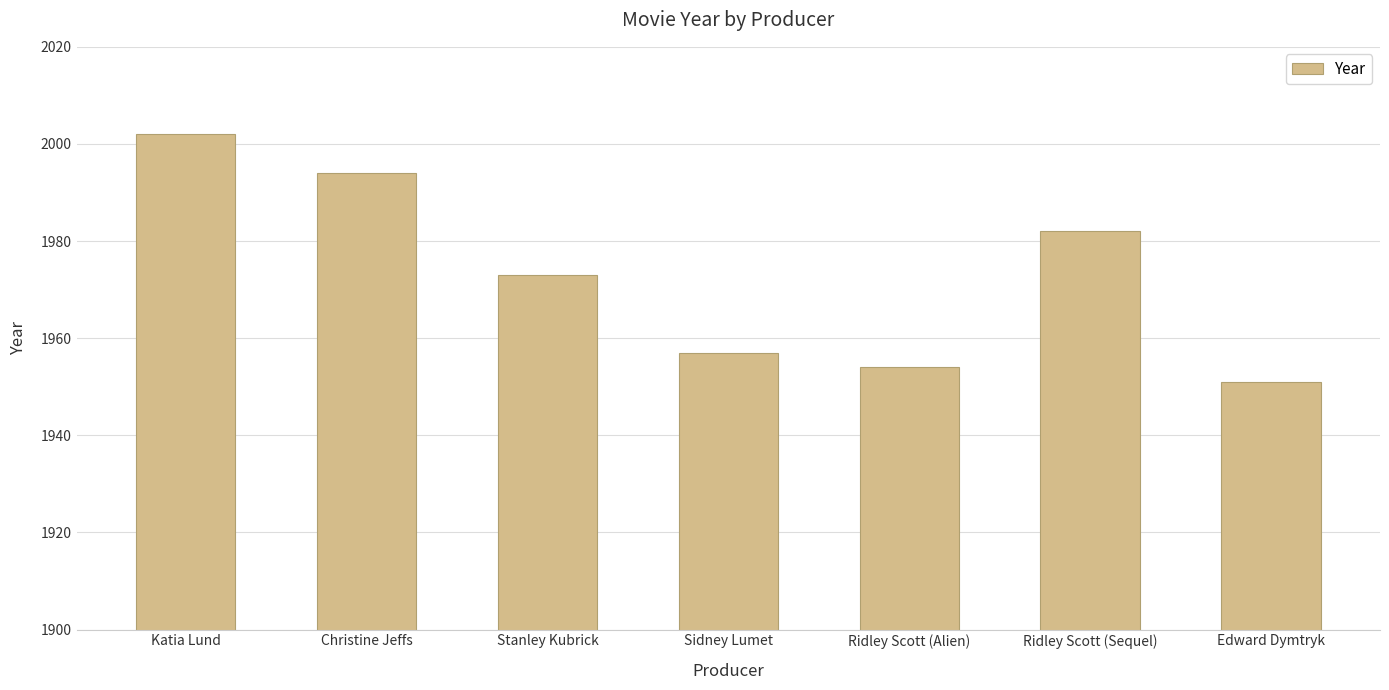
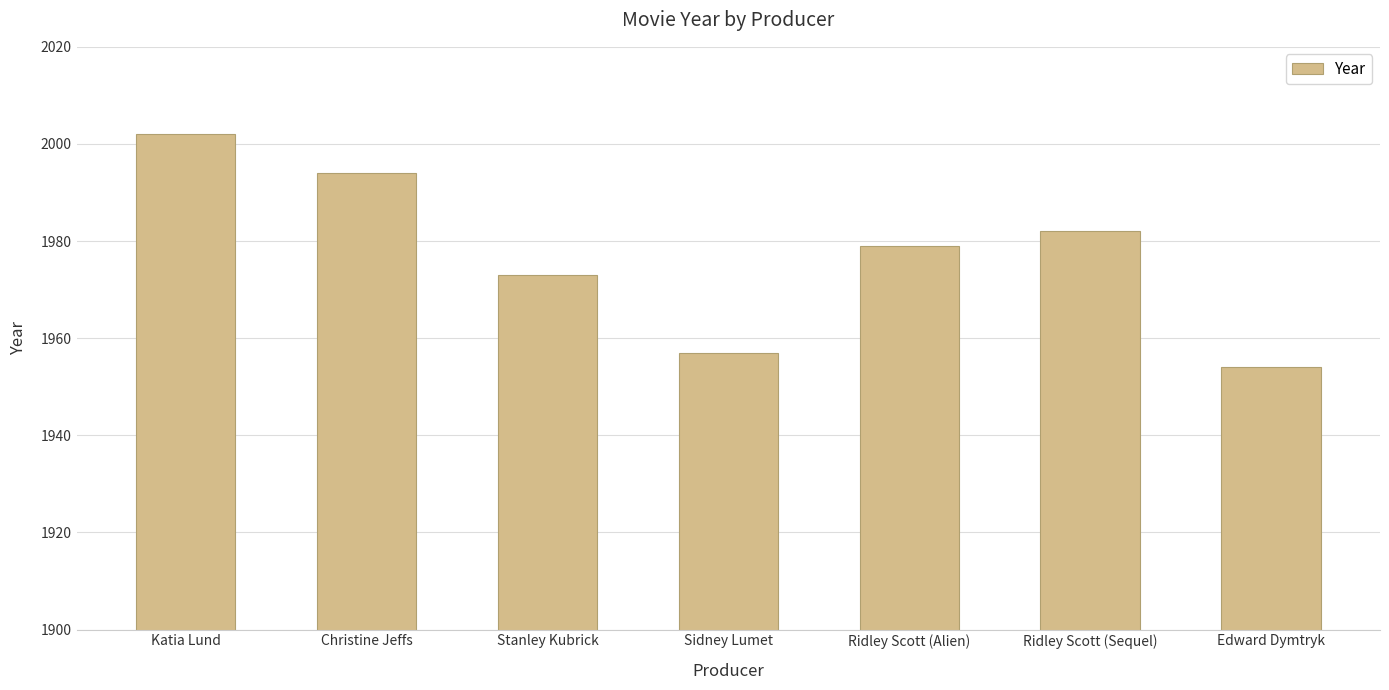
  {
    "Katia Lund": 2002,
    "Christine Jeffs": 1994,
    "Stanley Kubrick": 1973,
    "Sidney Lumet": 1957,
-   "Ridley Scott (Alien)": 1954,
+   "Ridley Scott (Alien)": 1979,
    "Ridley Scott (Sequel)": 1982,
-   "Edward Dymtryk": 1951
+   "Edward Dymtryk": 1954
  }
